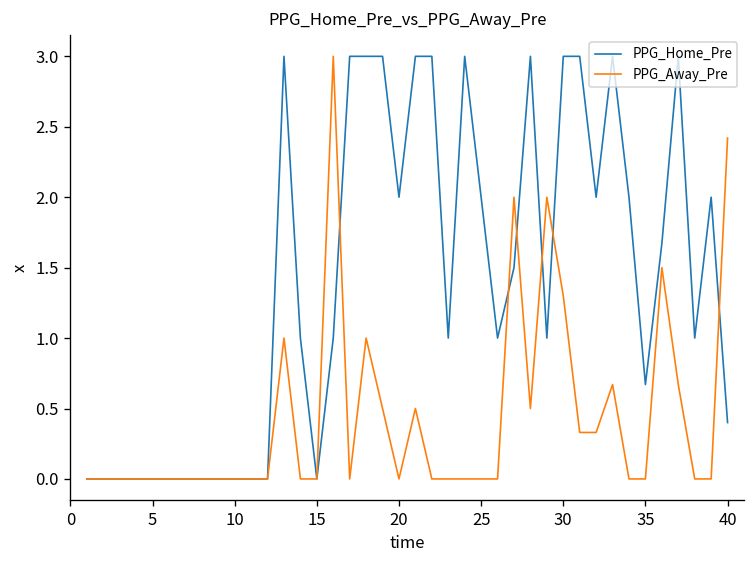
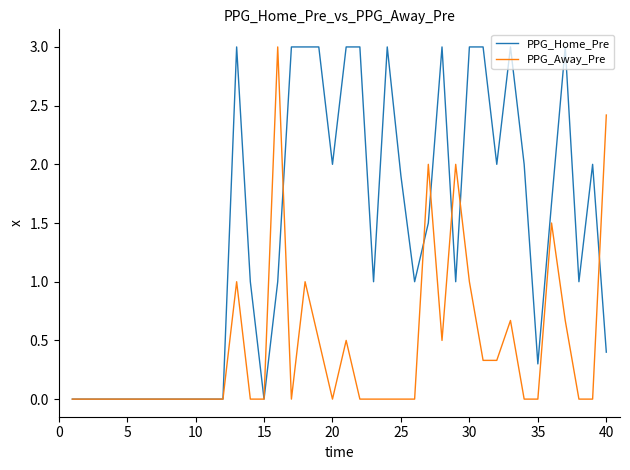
  {
    "PPG_Home_Pre": {
      "20": 2.00,
-     "25": 2.0,
+     "25": 1.9,
      "30": 3.00,
-     "35": 0.67,
+     "35": 0.30,
      "40": 0.40
    },
    "PPG_Away_Pre": {
      "20": 0.0,
      "25": 0.0,
-     "30": 1.3,
+     "30": 1.0,
      "35": 0.0,
      "40": 2.4
    }
  }
